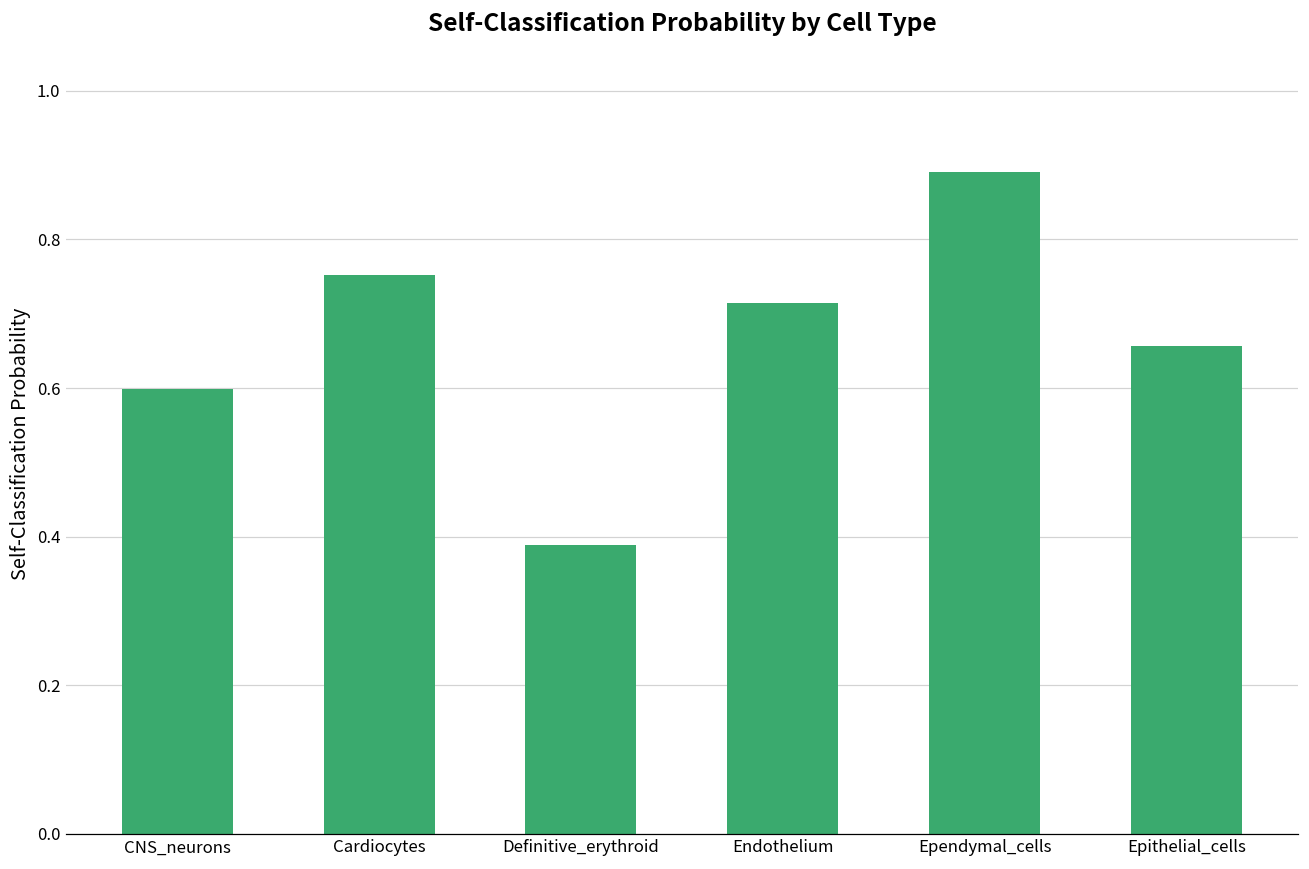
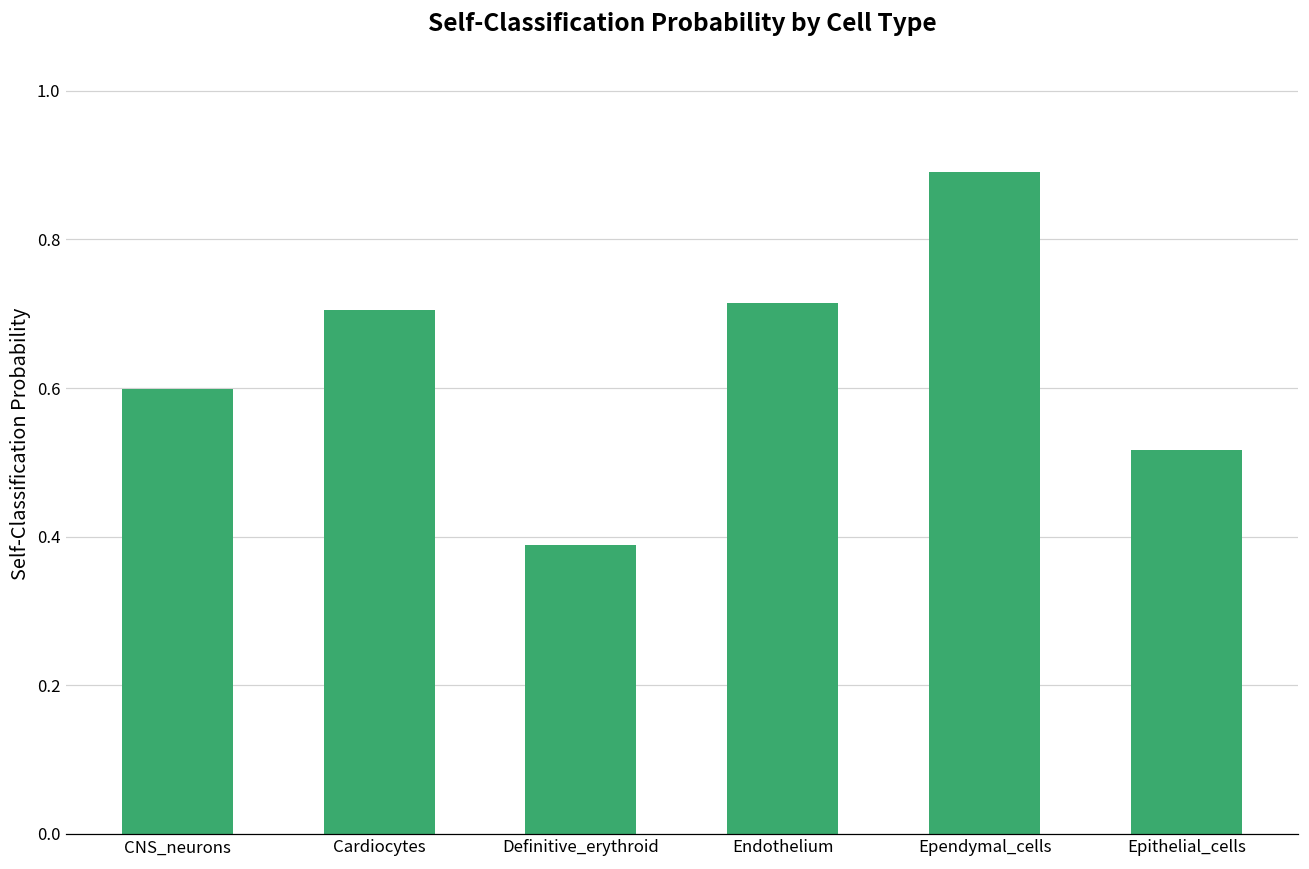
  {
    "CNS_neurons": 0.60,
-   "Cardiocytes": 0.75,
+   "Cardiocytes": 0.70,
    "Definitive_erythroid": 0.39,
    "Endothelium": 0.72,
    "Ependymal_cells": 0.89,
-   "Epithelial_cells": 0.66
+   "Epithelial_cells": 0.52
  }
